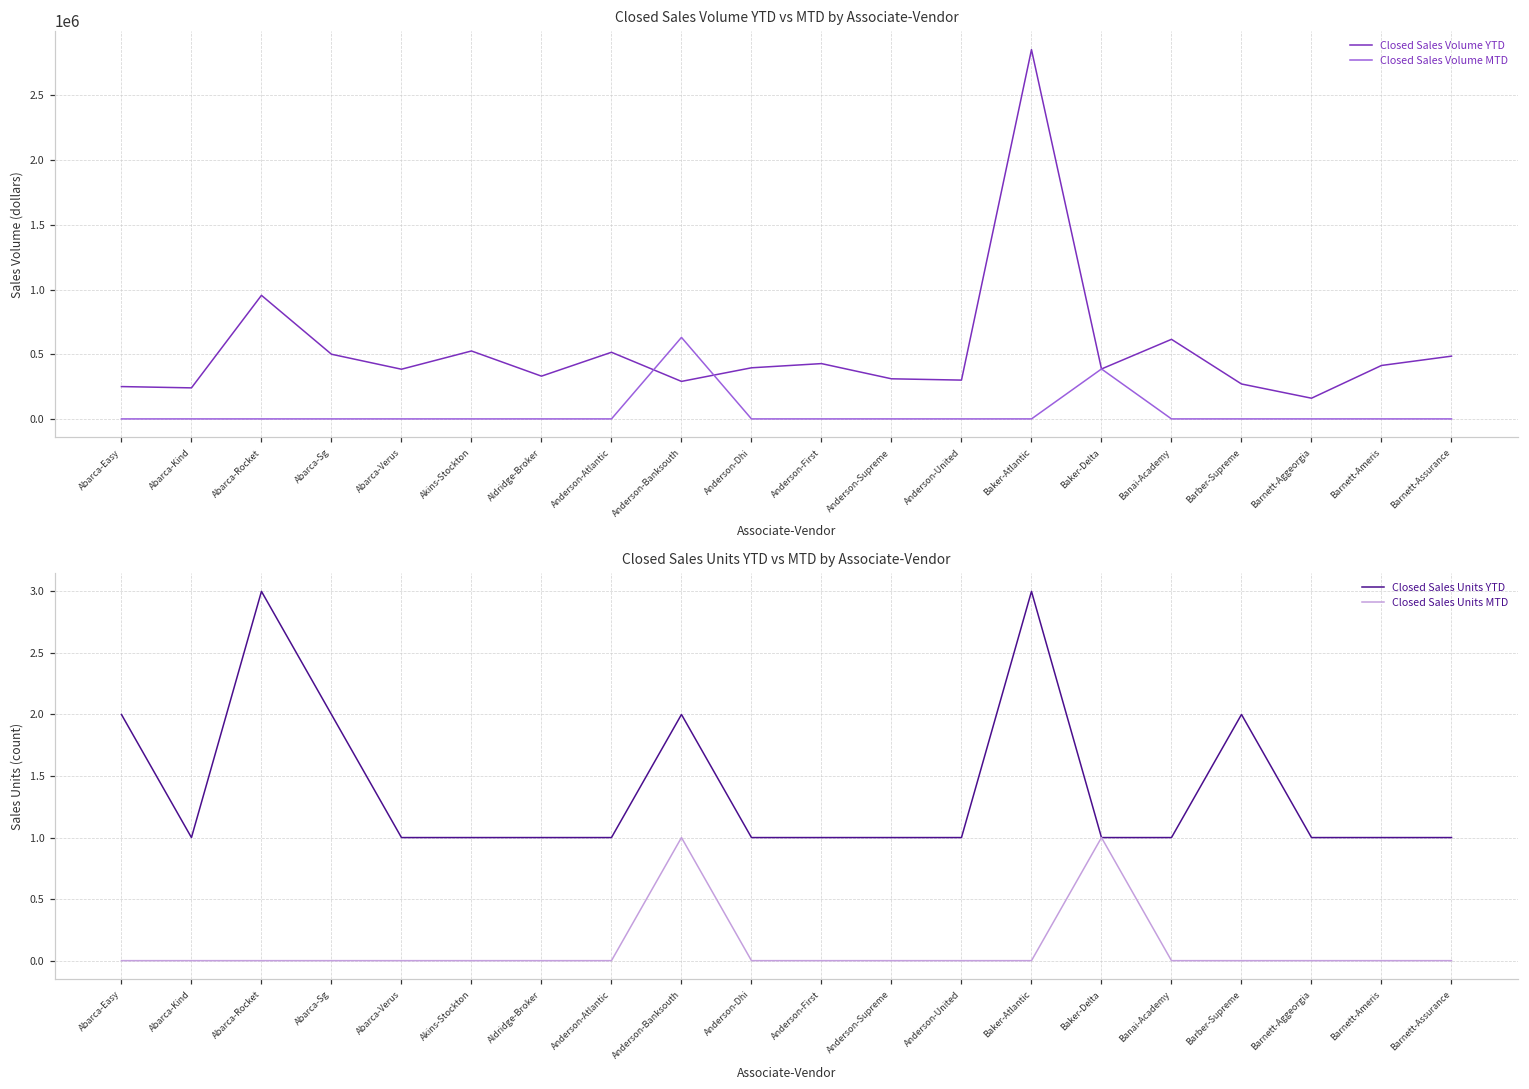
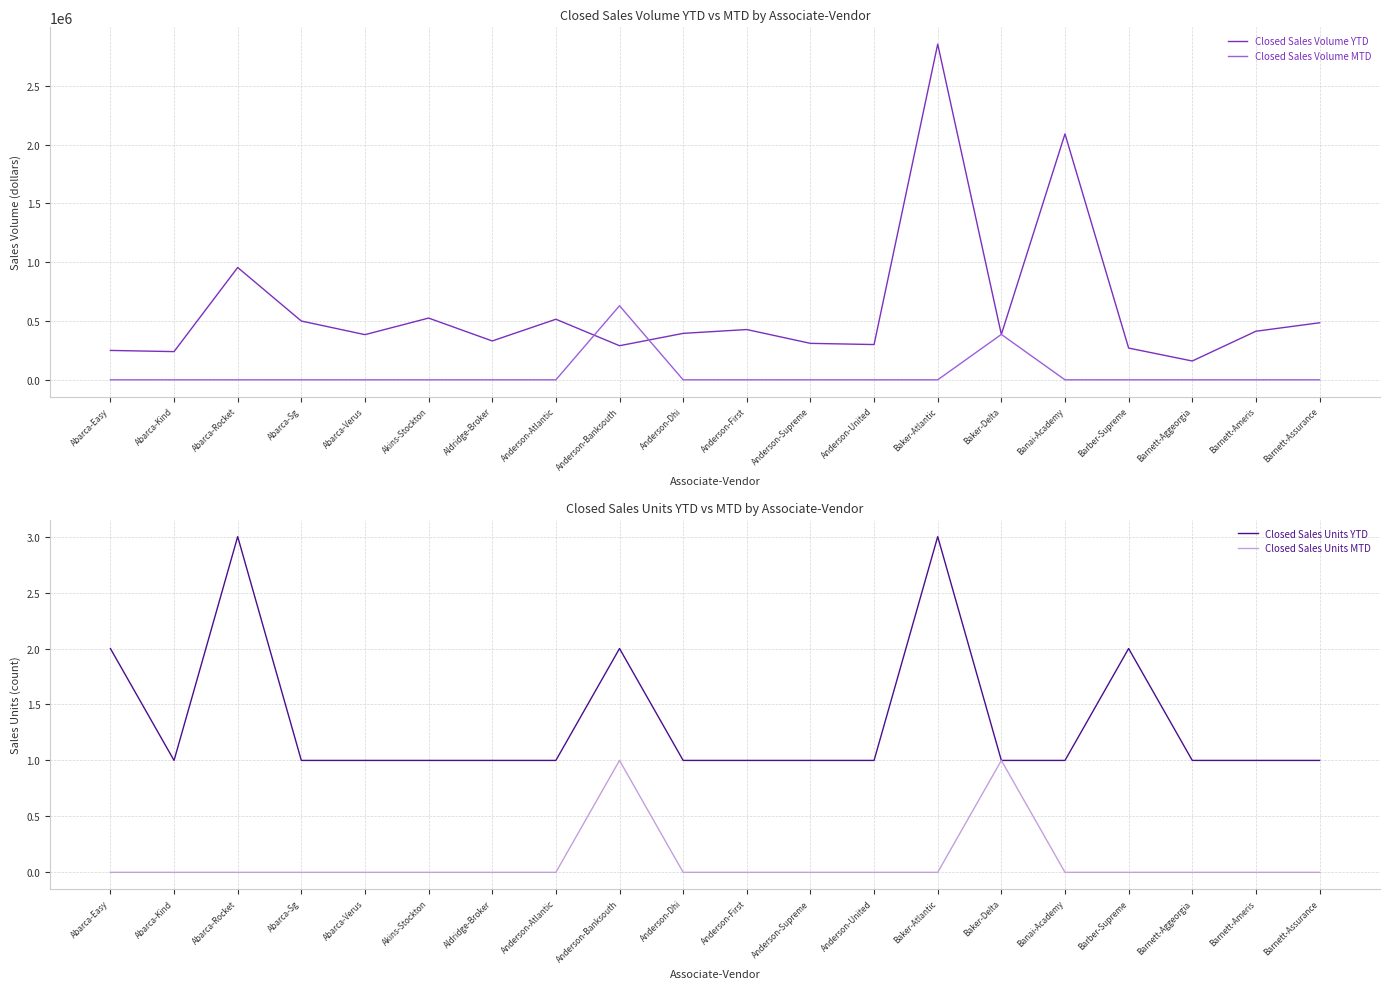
  {
    "Closed Sales Volume YTD vs MTD by Associate-Vendor": {
      "Closed Sales Volume YTD": {
        "Abarca-Easy": 250000,
        "Abarca-Kind": 240000,
        "Abarca-Rocket": 960000,
        "Abarca-Sg": 500000,
        "Abarca-Verus": 380000,
        "Akins-Stockton": 530000,
        "Aldridge-Broker": 330000,
        "Anderson-Atlantic": 520000,
        "Anderson-Banksouth": 290000,
        "Anderson-Dhi": 400000,
        "Anderson-First": 430000,
        "Anderson-Supreme": 310000,
        "Anderson-United": 300000,
        "Baker-Atlantic": 2850000,
-       "Banai-Academy": 620000,
+       "Banai-Academy": 2090000,
        "Barber-Supreme": 270000,
        "Barnett-Aggeorgia": 160000,
        "Barnett-Ameris": 410000,
        "Barnett-Assurance": 490000
      },
      "Closed Sales Volume MTD": {
        "Abarca-Easy": 0,
        "Abarca-Kind": 0,
        "Abarca-Rocket": 0,
        "Abarca-Sg": 0,
        "Abarca-Verus": 0,
        "Akins-Stockton": 0,
        "Aldridge-Broker": 0,
        "Anderson-Atlantic": 0,
        "Anderson-Banksouth": 630000,
        "Anderson-Dhi": 0,
        "Anderson-First": 0,
        "Anderson-Supreme": 0,
        "Anderson-United": 0,
        "Baker-Atlantic": 0,
        "Banai-Academy": 0,
        "Barber-Supreme": 0,
        "Barnett-Aggeorgia": 0,
        "Barnett-Ameris": 0,
        "Barnett-Assurance": 0
      }
    },
    "Closed Sales Units YTD vs MTD by Associate-Vendor": {
      "Closed Sales Units YTD": {
        "Abarca-Easy": 2,
        "Abarca-Kind": 1,
        "Abarca-Rocket": 3,
-       "Abarca-Sg": 2,
+       "Abarca-Sg": 1,
        "Abarca-Verus": 1,
        "Akins-Stockton": 1,
        "Aldridge-Broker": 1,
        "Anderson-Atlantic": 1,
        "Anderson-Banksouth": 2,
        "Anderson-Dhi": 1,
        "Anderson-First": 1,
        "Anderson-Supreme": 1,
        "Anderson-United": 1,
        "Baker-Atlantic": 3,
        "Banai-Academy": 1,
        "Barber-Supreme": 2,
        "Barnett-Aggeorgia": 1,
        "Barnett-Ameris": 1,
        "Barnett-Assurance": 1
      },
      "Closed Sales Units MTD": {
        "Abarca-Easy": 0,
        "Abarca-Kind": 0,
        "Abarca-Rocket": 0,
        "Abarca-Sg": 0,
        "Abarca-Verus": 0,
        "Akins-Stockton": 0,
        "Aldridge-Broker": 0,
        "Anderson-Atlantic": 0,
        "Anderson-Banksouth": 1,
        "Anderson-Dhi": 0,
        "Anderson-First": 0,
        "Anderson-Supreme": 0,
        "Anderson-United": 0,
        "Baker-Atlantic": 0,
        "Banai-Academy": 0,
        "Barber-Supreme": 0,
        "Barnett-Aggeorgia": 0,
        "Barnett-Ameris": 0,
        "Barnett-Assurance": 0
      }
    }
  }
